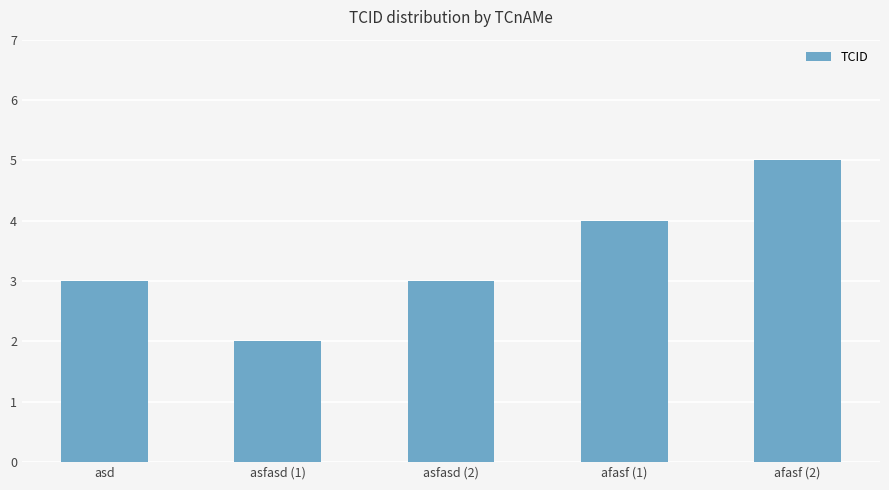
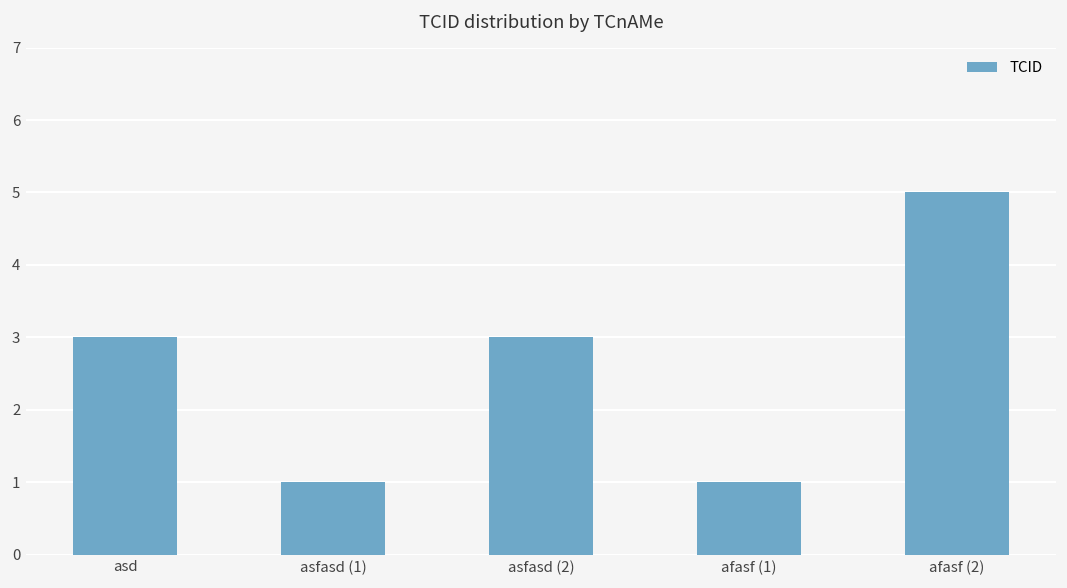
  {
    "asd": 3,
-   "asfasd (1)": 2,
+   "asfasd (1)": 1,
    "asfasd (2)": 3,
-   "afasf (1)": 4,
+   "afasf (1)": 1,
    "afasf (2)": 5
  }
